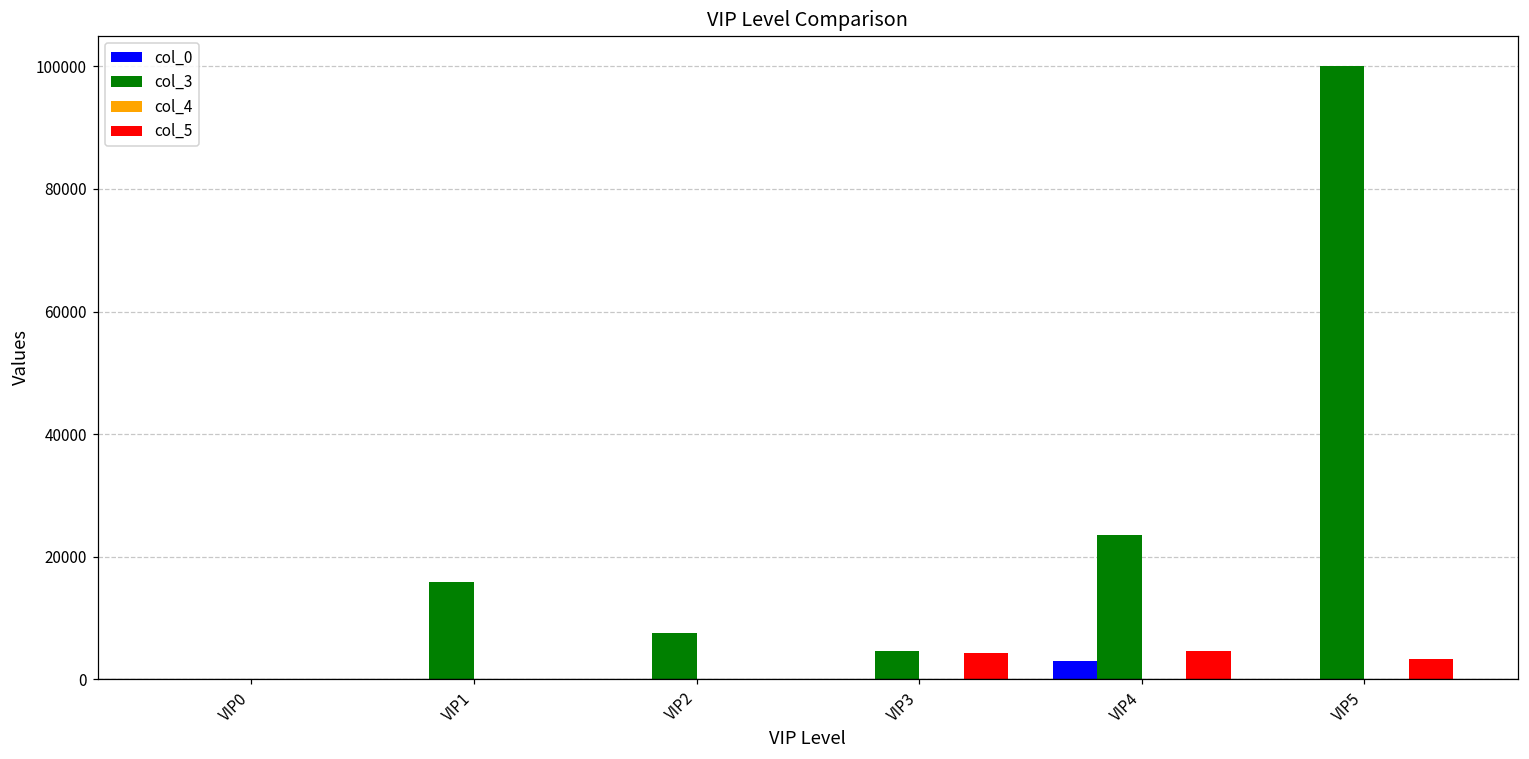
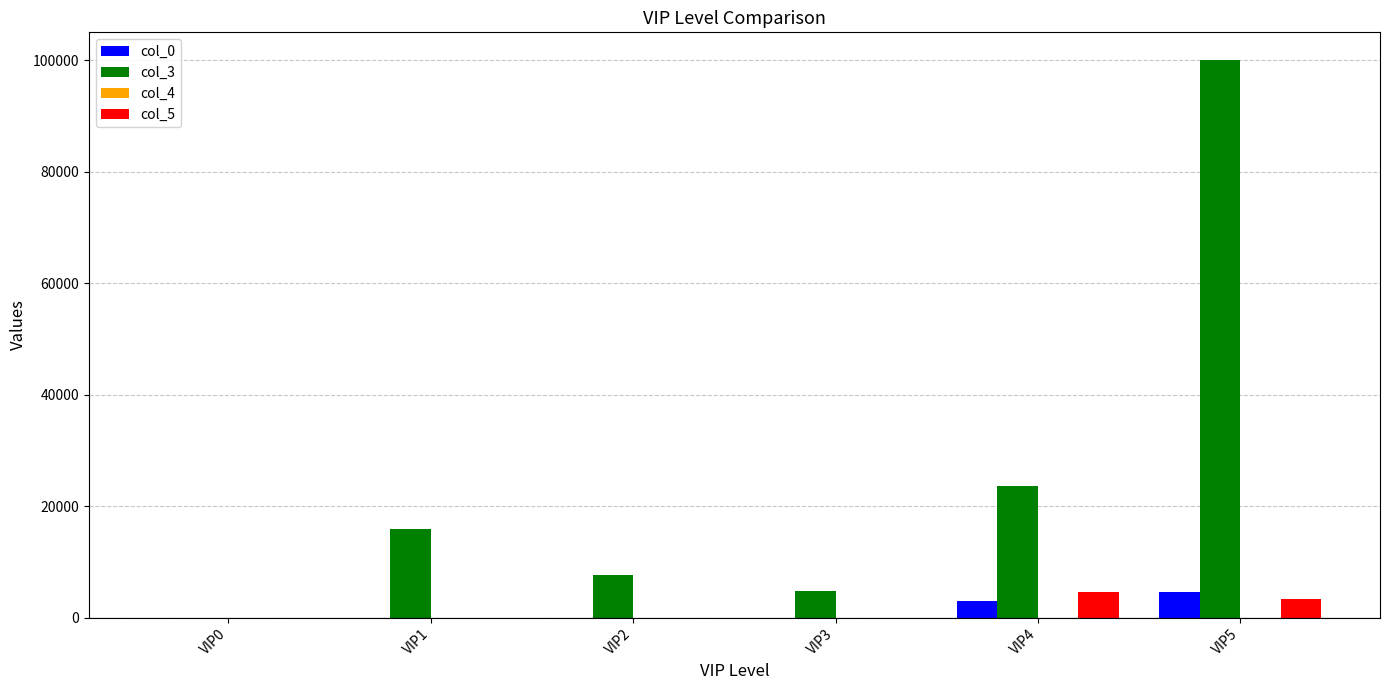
  {
    "col_0": {
      "VIP0": 0,
      "VIP4": 3000,
-     "VIP5": 0
+     "VIP5": 5000
    },
    "col_3": {
      "VIP0": 0,
      "VIP1": 16000,
      "VIP2": 8000,
      "VIP3": 5000,
      "VIP4": 24000,
      "VIP5": 100000
    },
    "col_5": {
-     "VIP3": 4000,
+     "VIP3": 0,
      "VIP4": 5000,
      "VIP5": 3000
    }
  }
